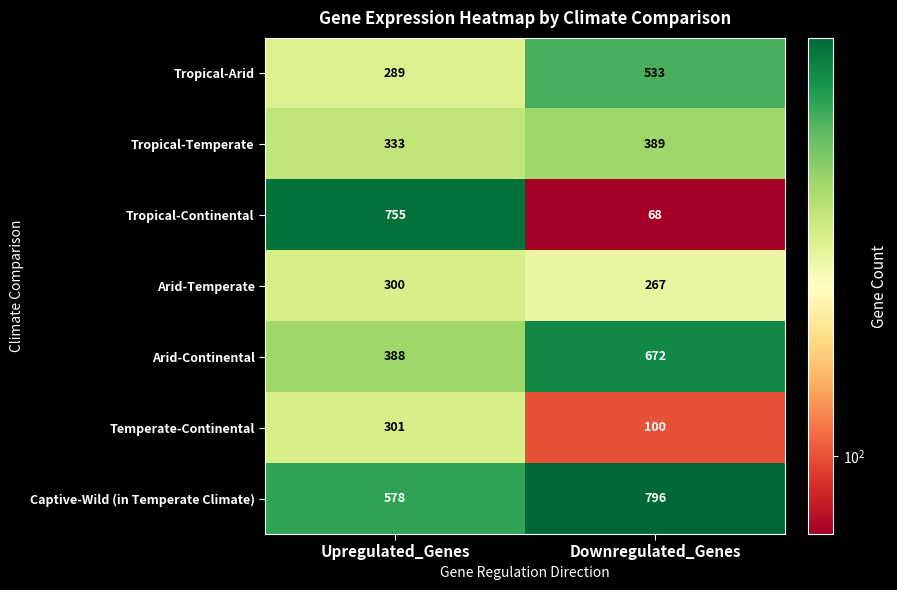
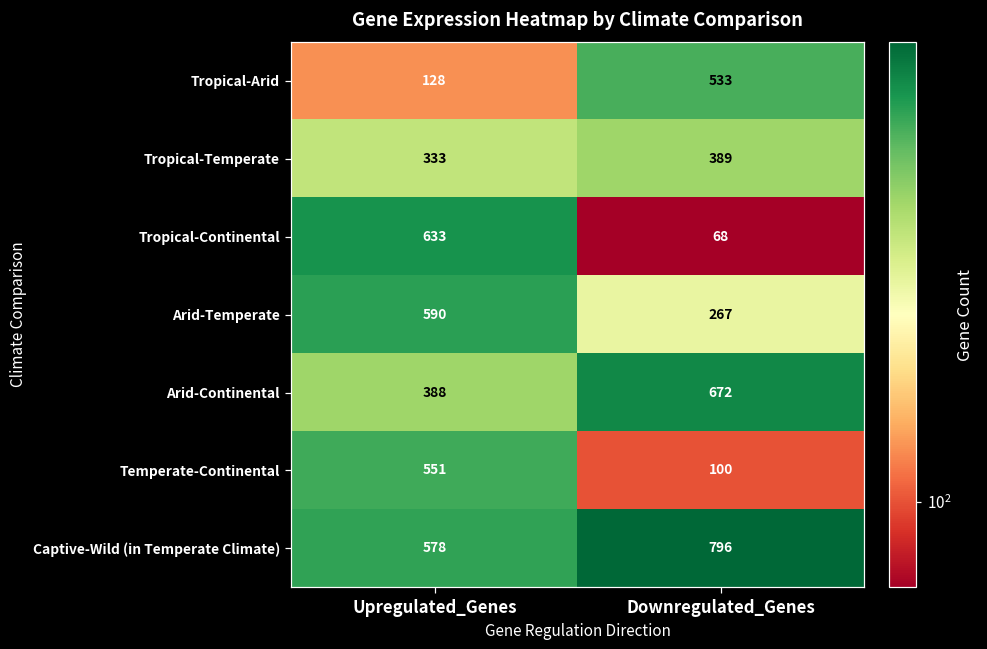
  {
    "Tropical-Arid": {
-     "Upregulated_Genes": 289,
+     "Upregulated_Genes": 128,
      "Downregulated_Genes": 533
    },
    "Tropical-Temperate": {
      "Upregulated_Genes": 333,
      "Downregulated_Genes": 389
    },
    "Tropical-Continental": {
-     "Upregulated_Genes": 755,
+     "Upregulated_Genes": 633,
      "Downregulated_Genes": 68
    },
    "Arid-Temperate": {
-     "Upregulated_Genes": 300,
+     "Upregulated_Genes": 590,
      "Downregulated_Genes": 267
    },
    "Arid-Continental": {
      "Upregulated_Genes": 388,
      "Downregulated_Genes": 672
    },
    "Temperate-Continental": {
-     "Upregulated_Genes": 301,
+     "Upregulated_Genes": 551,
      "Downregulated_Genes": 100
    },
    "Captive-Wild (in Temperate Climate)": {
      "Upregulated_Genes": 578,
      "Downregulated_Genes": 796
    }
  }
